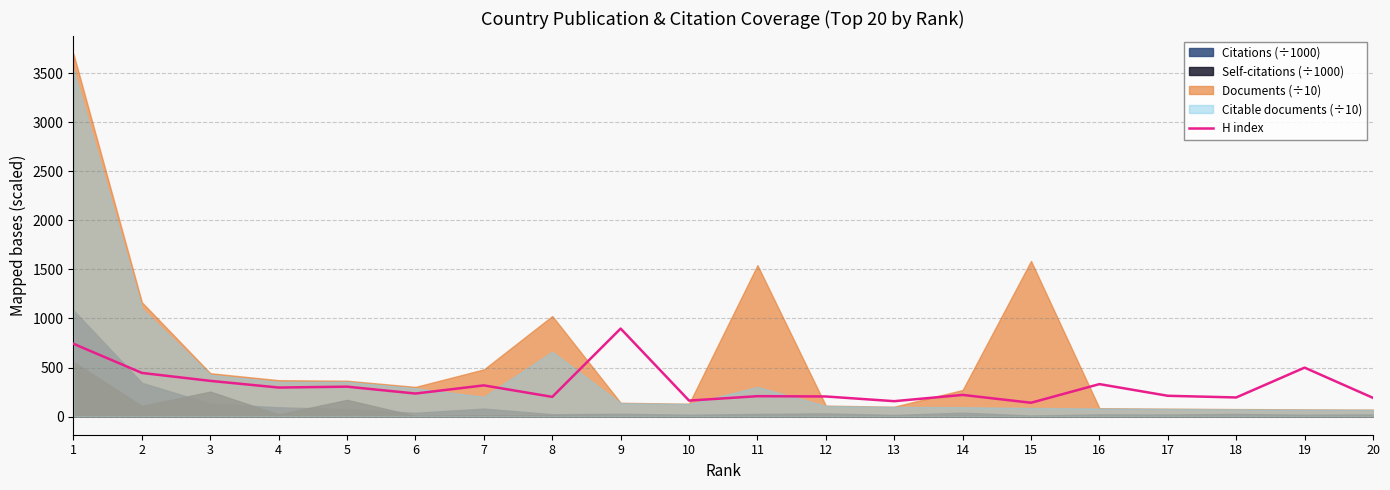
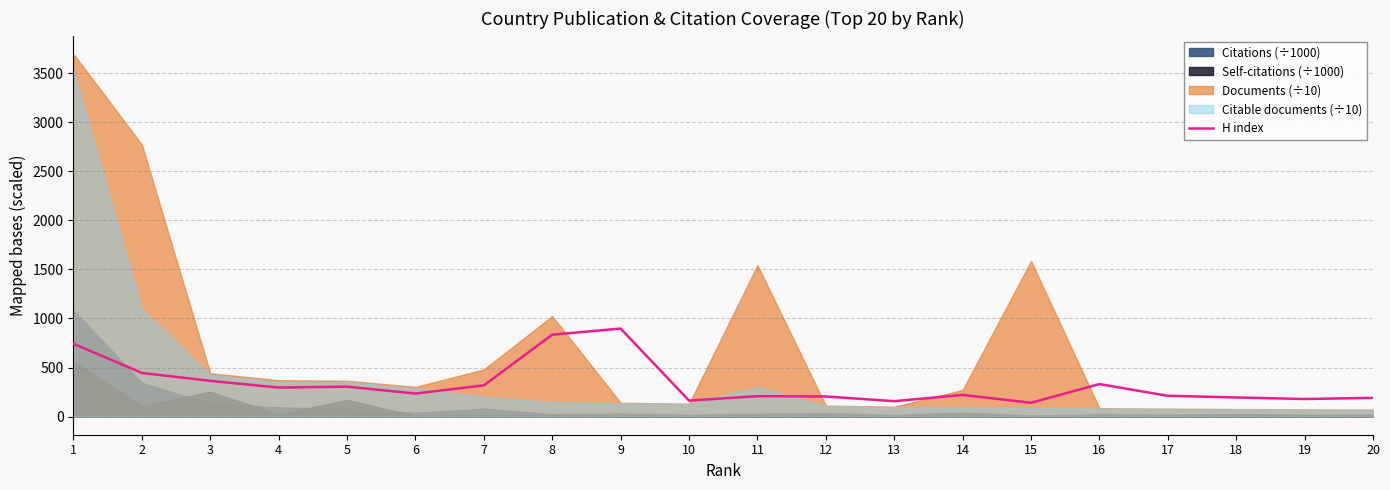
  {
    "H index": {
      "1": 700,
      "2": 400,
      "3": 400,
      "4": 300,
      "5": 300,
      "6": 200,
      "7": 300,
-     "8": 200,
+     "8": 800,
      "9": 900,
      "10": 200,
      "11": 200,
      "12": 200,
      "13": 200,
      "14": 200,
      "15": 100,
      "16": 300,
      "17": 200,
      "18": 200,
-     "19": 500,
+     "19": 200,
      "20": 200
    },
    "Citations (÷1000)": {
      "1": 1100,
      "2": 300,
      "3": 100,
      "4": 100,
      "5": 100,
      "6": 0,
      "7": 100,
      "12": 0,
      "14": 0
    },
    "Self-citations (÷1000)": {
      "1": 600,
      "2": 100,
      "3": 300,
      "5": 200
    },
    "Documents (÷10)": {
      "1": 3700,
-     "2": 1200,
+     "2": 2800,
      "7": 500,
      "8": 1000,
      "11": 1500,
      "14": 300,
      "15": 1600
    },
    "Citable documents (÷10)": {
      "1": 3500,
      "2": 1100,
      "7": 200,
-     "8": 700,
+     "8": 100,
      "11": 300,
      "14": 100,
      "15": 100
    }
  }
